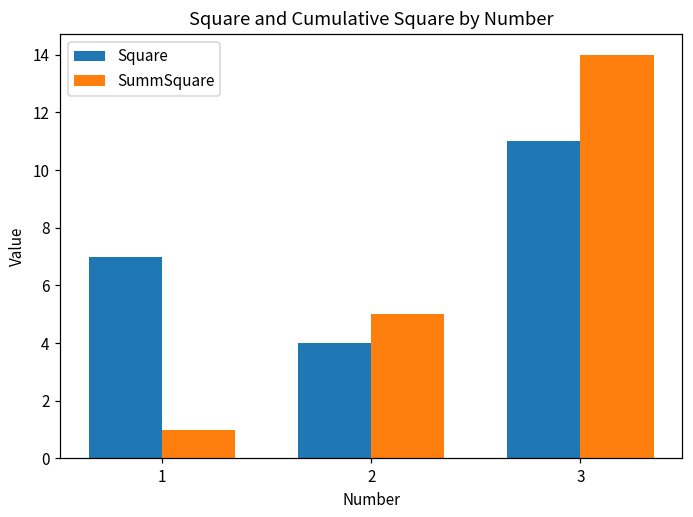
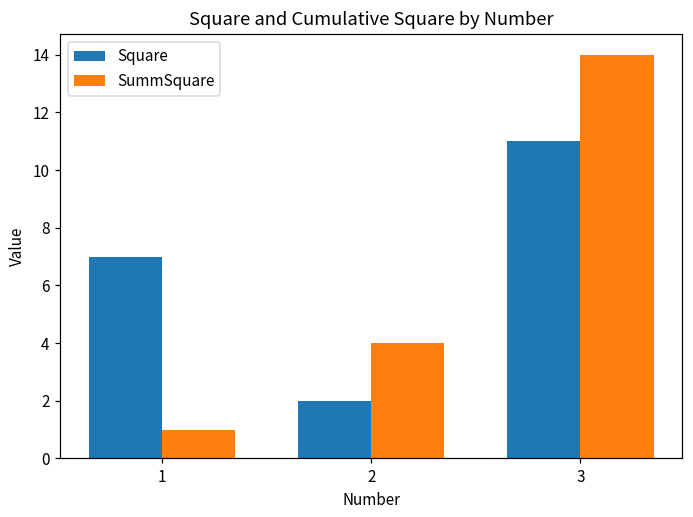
  {
    "Square": {
      "1": 7,
-     "2": 4,
+     "2": 2,
      "3": 11
    },
    "SummSquare": {
      "1": 1,
-     "2": 5,
+     "2": 4,
      "3": 14
    }
  }
